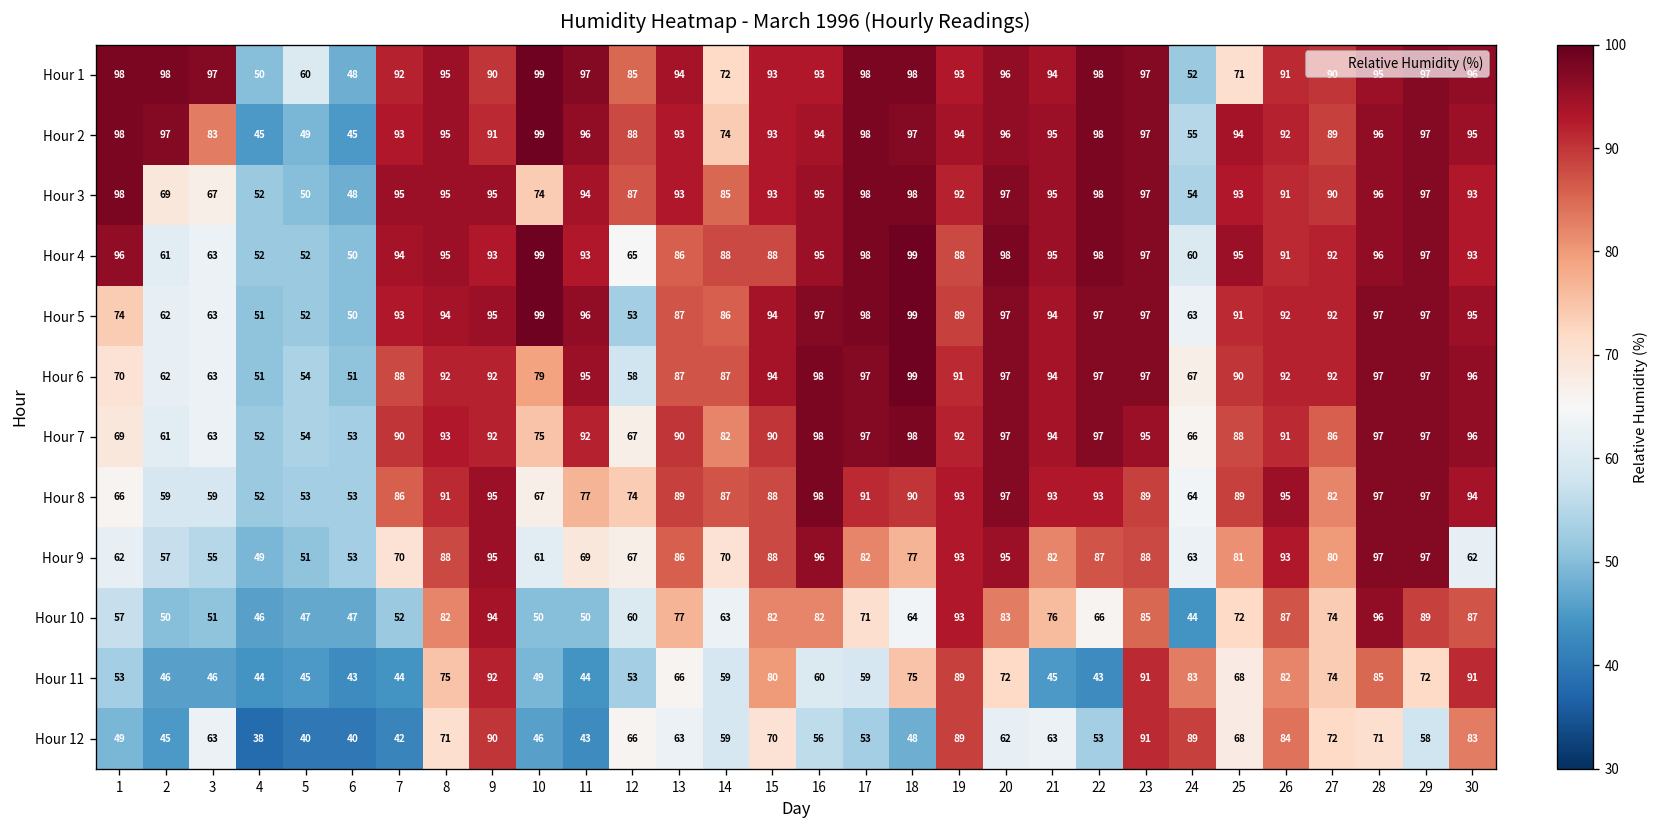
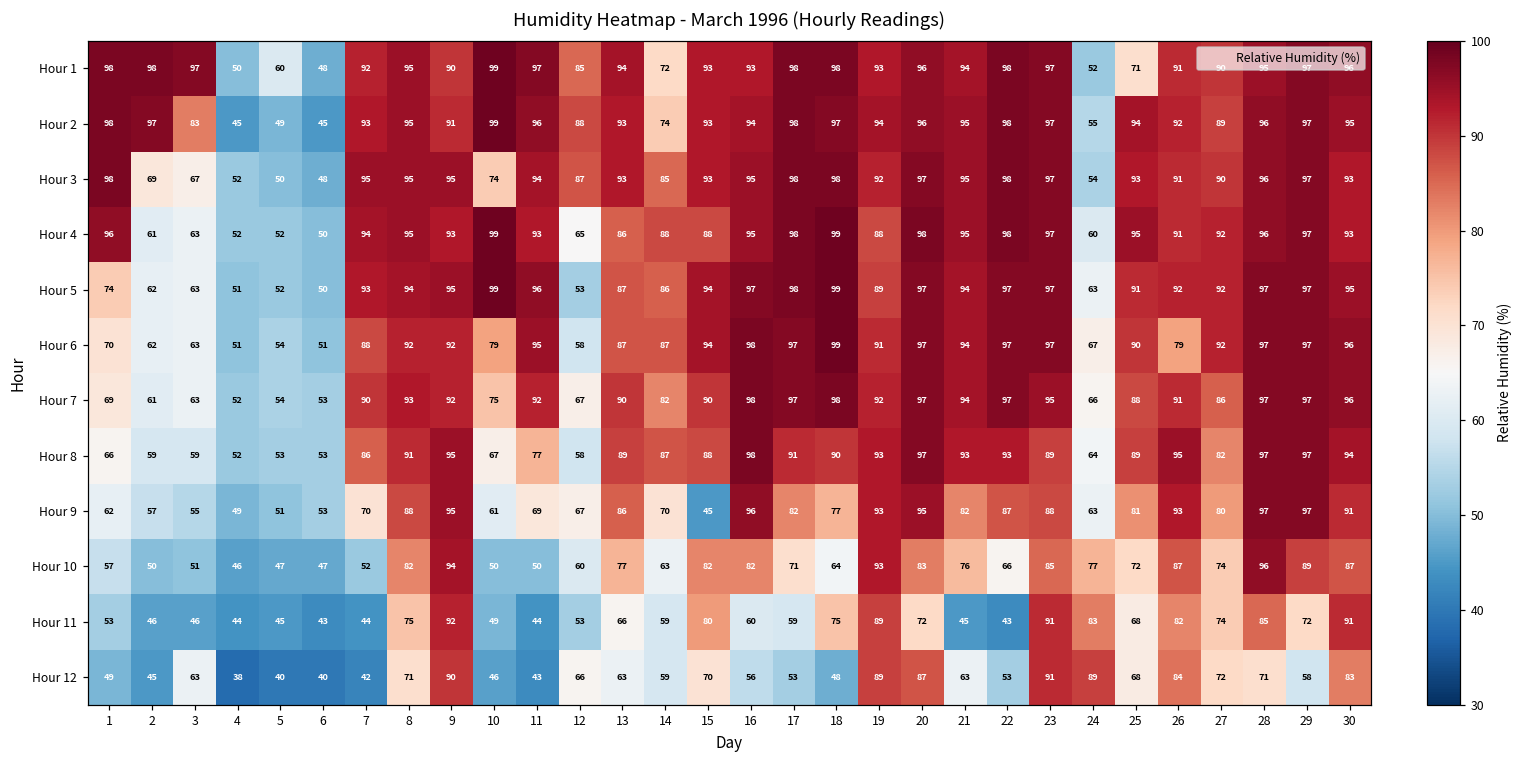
  {
    "Hour 6": {
      "1": 70,
      "2": 62,
      "3": 63,
      "4": 51,
      "5": 54,
      "6": 51,
      "7": 88,
      "8": 92,
      "9": 92,
      "10": 79,
      "11": 95,
      "12": 58,
      "13": 87,
      "14": 87,
      "15": 94,
      "16": 98,
      "17": 97,
      "18": 99,
      "19": 91,
      "20": 97,
      "21": 94,
      "22": 97,
      "23": 97,
      "24": 67,
      "25": 90,
-     "26": 92,
+     "26": 79,
      "27": 92,
      "28": 97,
      "29": 97,
      "30": 96
    },
    "Hour 8": {
      "1": 66,
      "2": 59,
      "3": 59,
      "4": 52,
      "5": 53,
      "6": 53,
      "7": 86,
      "8": 91,
      "9": 95,
      "10": 67,
      "11": 77,
-     "12": 74,
+     "12": 58,
      "13": 89,
      "14": 87,
      "15": 88,
      "16": 98,
      "17": 91,
      "18": 90,
      "19": 93,
      "20": 97,
      "21": 93,
      "22": 93,
      "23": 89,
      "24": 64,
      "25": 89,
      "26": 95,
      "27": 82,
      "28": 97,
      "29": 97,
      "30": 94
    },
    "Hour 9": {
      "1": 62,
      "2": 57,
      "3": 55,
      "4": 49,
      "5": 51,
      "6": 53,
      "7": 70,
      "8": 88,
      "9": 95,
      "10": 61,
      "11": 69,
      "12": 67,
      "13": 86,
      "14": 70,
-     "15": 88,
+     "15": 45,
      "16": 96,
      "17": 82,
      "18": 77,
      "19": 93,
      "20": 95,
      "21": 82,
      "22": 87,
      "23": 88,
      "24": 63,
      "25": 81,
      "26": 93,
      "27": 80,
      "28": 97,
      "29": 97,
-     "30": 62
+     "30": 91
    },
    "Hour 10": {
      "1": 57,
      "2": 50,
      "3": 51,
      "4": 46,
      "5": 47,
      "6": 47,
      "7": 52,
      "8": 82,
      "9": 94,
      "10": 50,
      "11": 50,
      "12": 60,
      "13": 77,
      "14": 63,
      "15": 82,
      "16": 82,
      "17": 71,
      "18": 64,
      "19": 93,
      "20": 83,
      "21": 76,
      "22": 66,
      "23": 85,
-     "24": 44,
+     "24": 77,
      "25": 72,
      "26": 87,
      "27": 74,
      "28": 96,
      "29": 89,
      "30": 87
    },
    "Hour 12": {
      "1": 49,
      "2": 45,
      "3": 63,
      "4": 38,
      "5": 40,
      "6": 40,
      "7": 42,
      "8": 71,
      "9": 90,
      "10": 46,
      "11": 43,
      "12": 66,
      "13": 63,
      "14": 59,
      "15": 70,
      "16": 56,
      "17": 53,
      "18": 48,
      "19": 89,
-     "20": 62,
+     "20": 87,
      "21": 63,
      "22": 53,
      "23": 91,
      "24": 89,
      "25": 68,
      "26": 84,
      "27": 72,
      "28": 71,
      "29": 58,
      "30": 83
    }
  }
